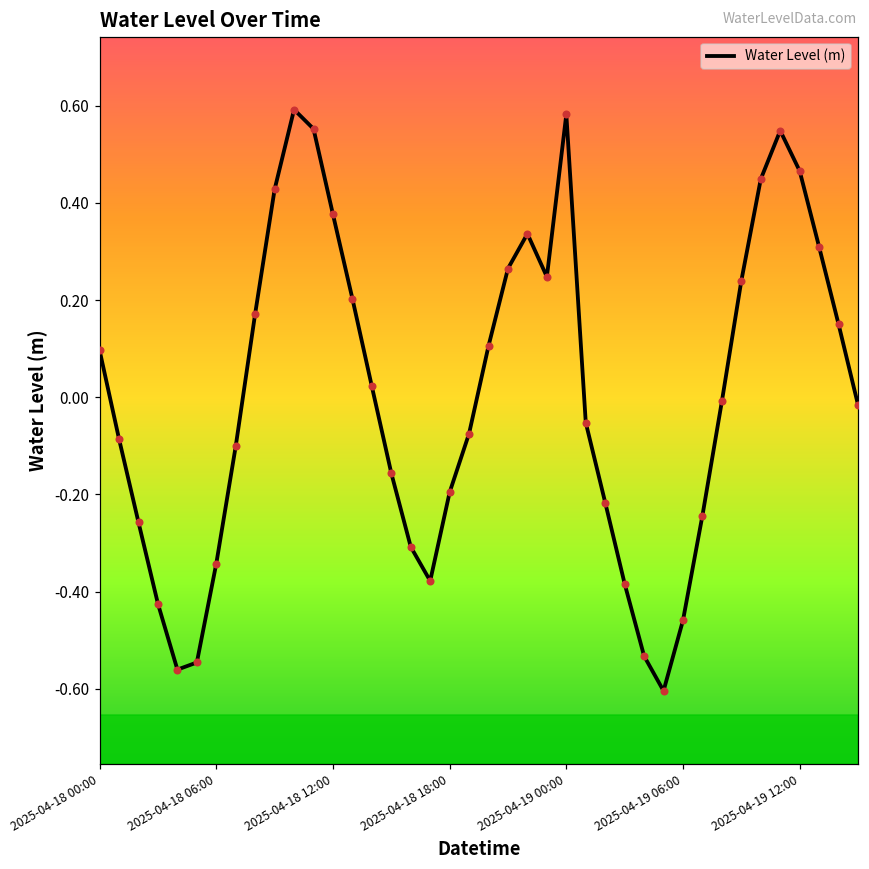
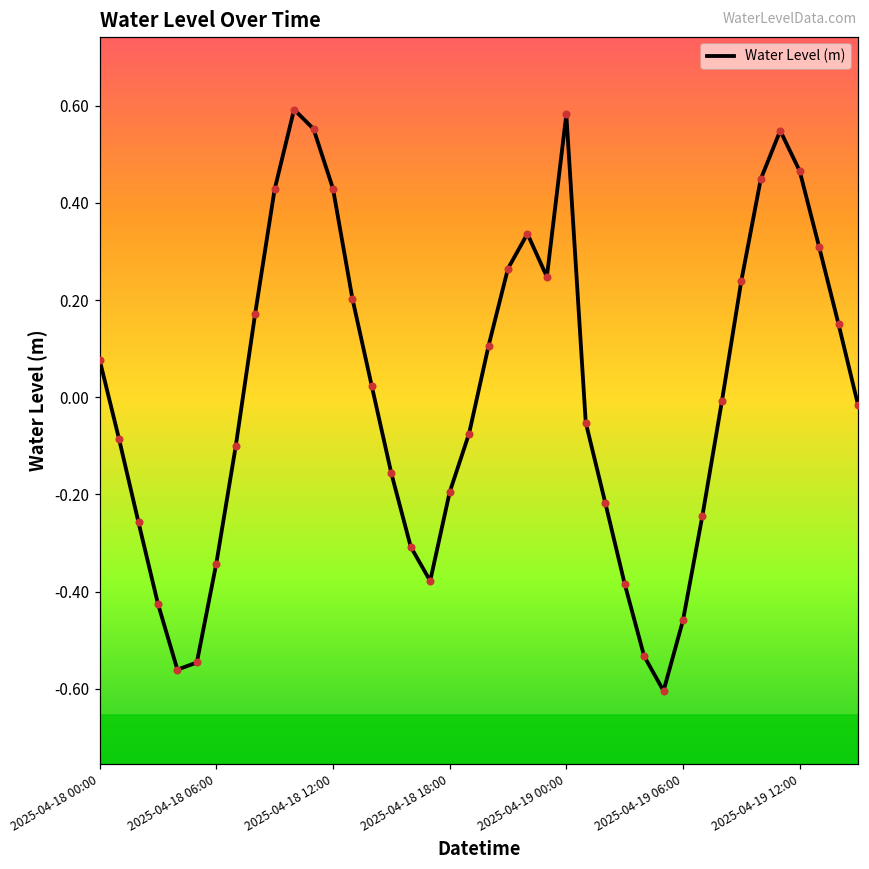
  {
-   "2025-04-18 00:00": 0.10,
+   "2025-04-18 00:00": 0.08,
    "2025-04-18 06:00": -0.34,
-   "2025-04-18 12:00": 0.38,
+   "2025-04-18 12:00": 0.43,
    "2025-04-18 18:00": -0.20,
    "2025-04-19 00:00": 0.58,
    "2025-04-19 06:00": -0.46,
    "2025-04-19 12:00": 0.47
  }
